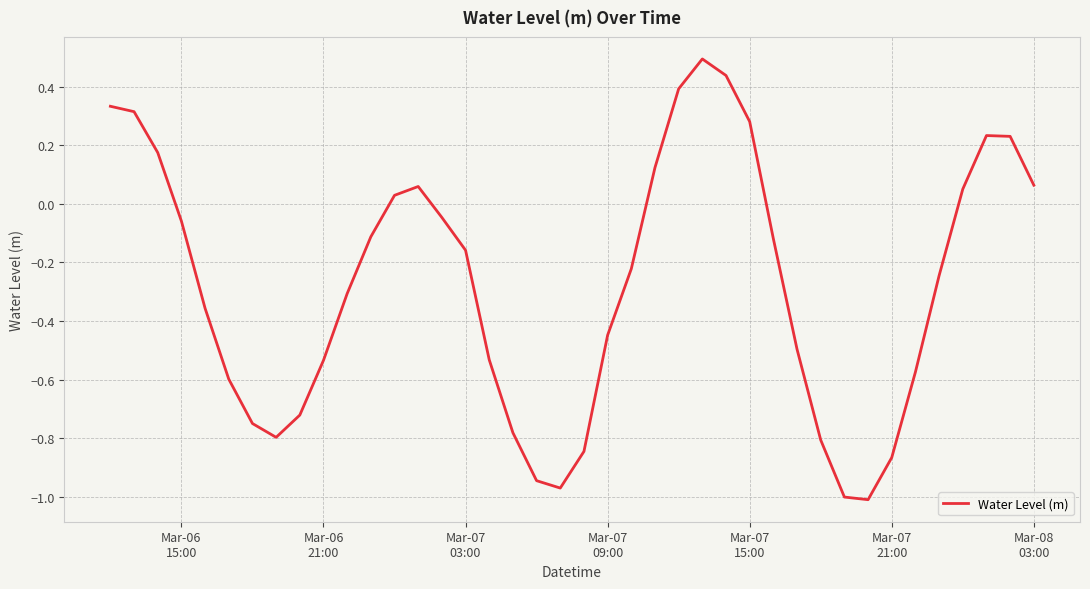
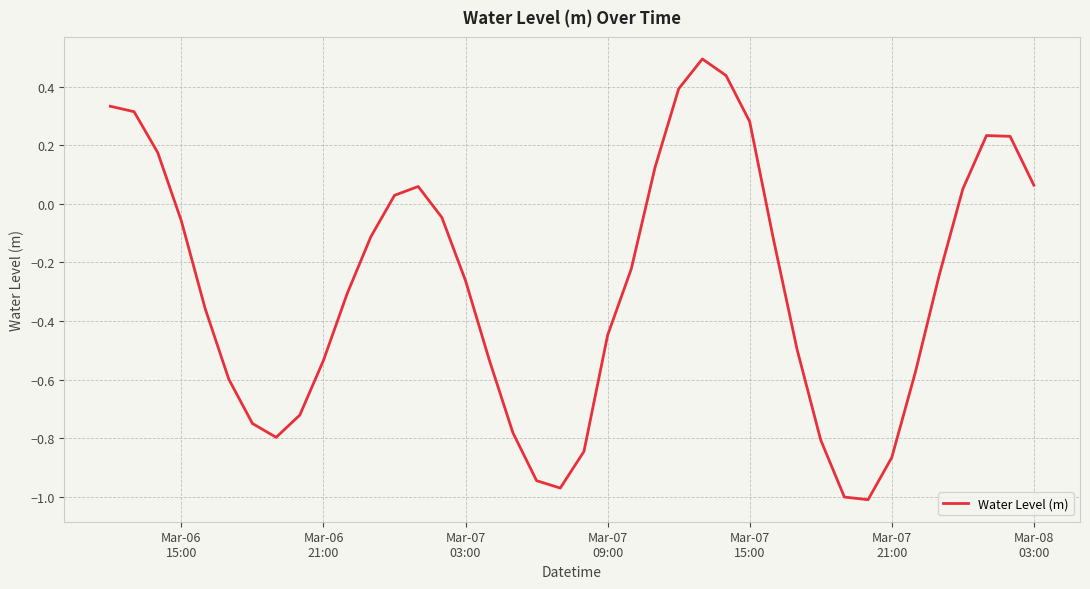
  {
    "Mar-06 15:00": -0.06,
    "Mar-06 21:00": -0.53,
-   "Mar-07 03:00": -0.16,
+   "Mar-07 03:00": -0.26,
    "Mar-07 09:00": -0.45,
    "Mar-07 15:00": 0.28,
    "Mar-07 21:00": -0.87,
    "Mar-08 03:00": 0.06
  }
